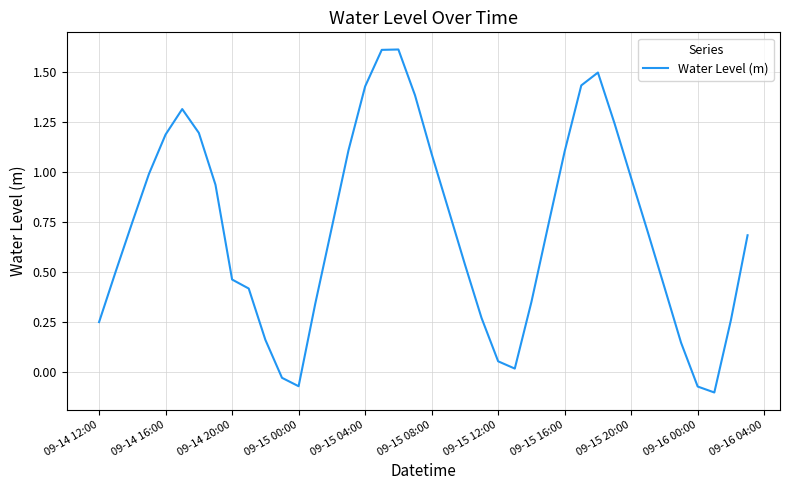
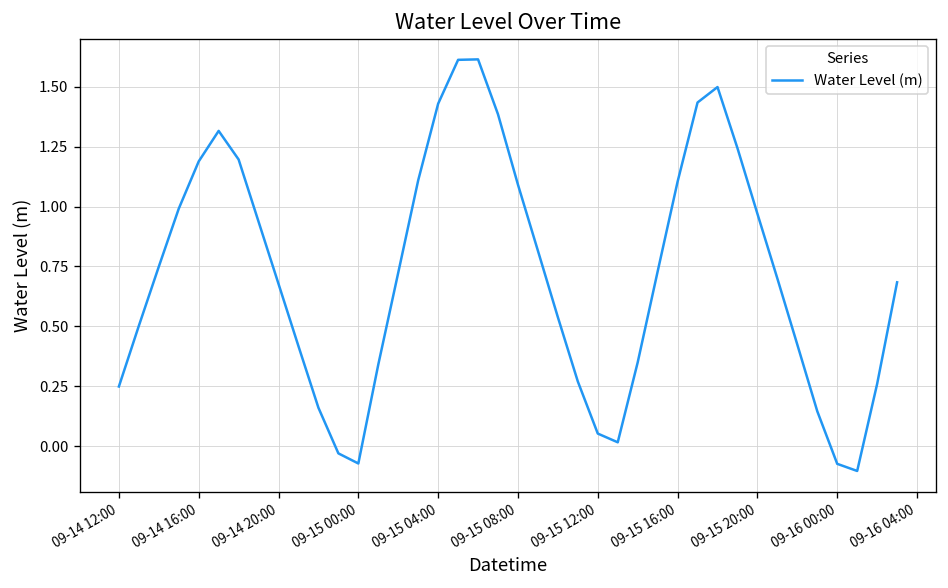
  {
    "09-14 12:00": 0.25,
    "09-14 16:00": 1.19,
-   "09-14 20:00": 0.46,
+   "09-14 20:00": 0.68,
    "09-15 00:00": -0.07,
    "09-15 04:00": 1.43,
    "09-15 08:00": 1.09,
    "09-15 12:00": 0.05,
    "09-15 16:00": 1.10,
    "09-15 20:00": 0.97,
    "09-16 00:00": -0.07
  }
